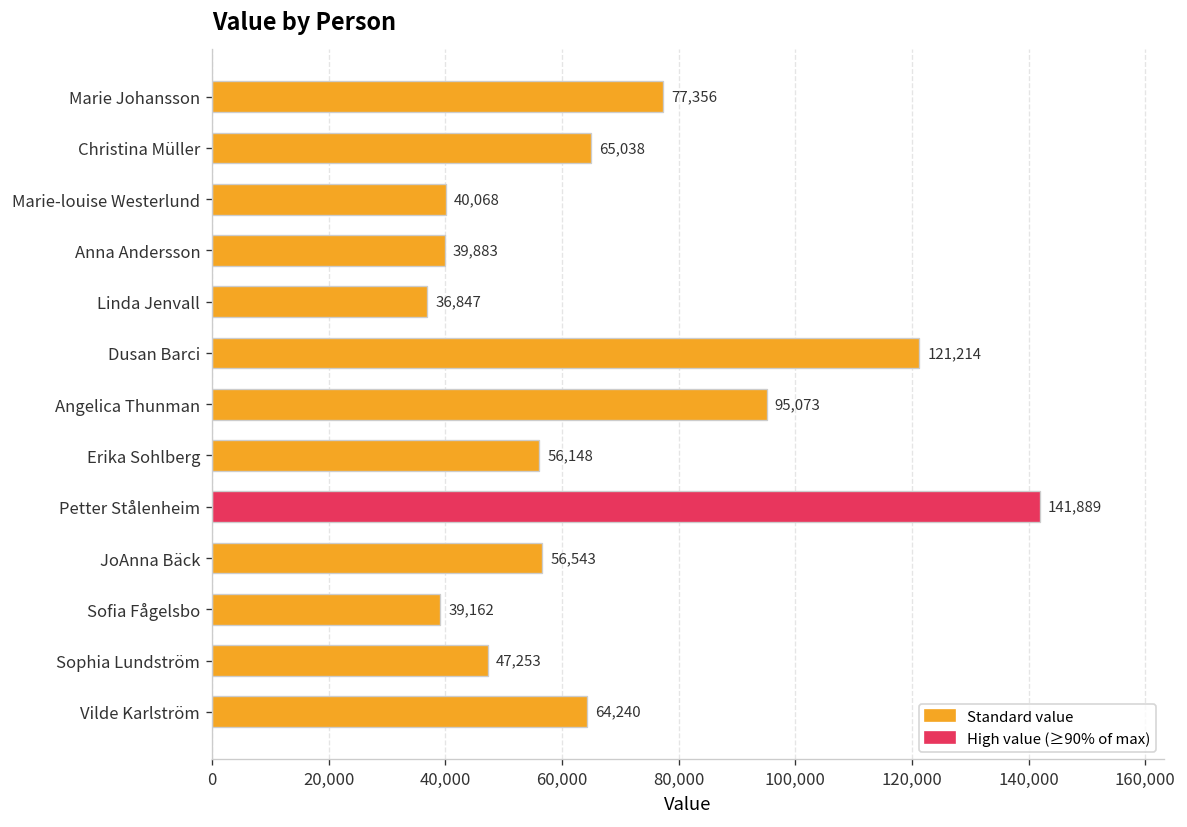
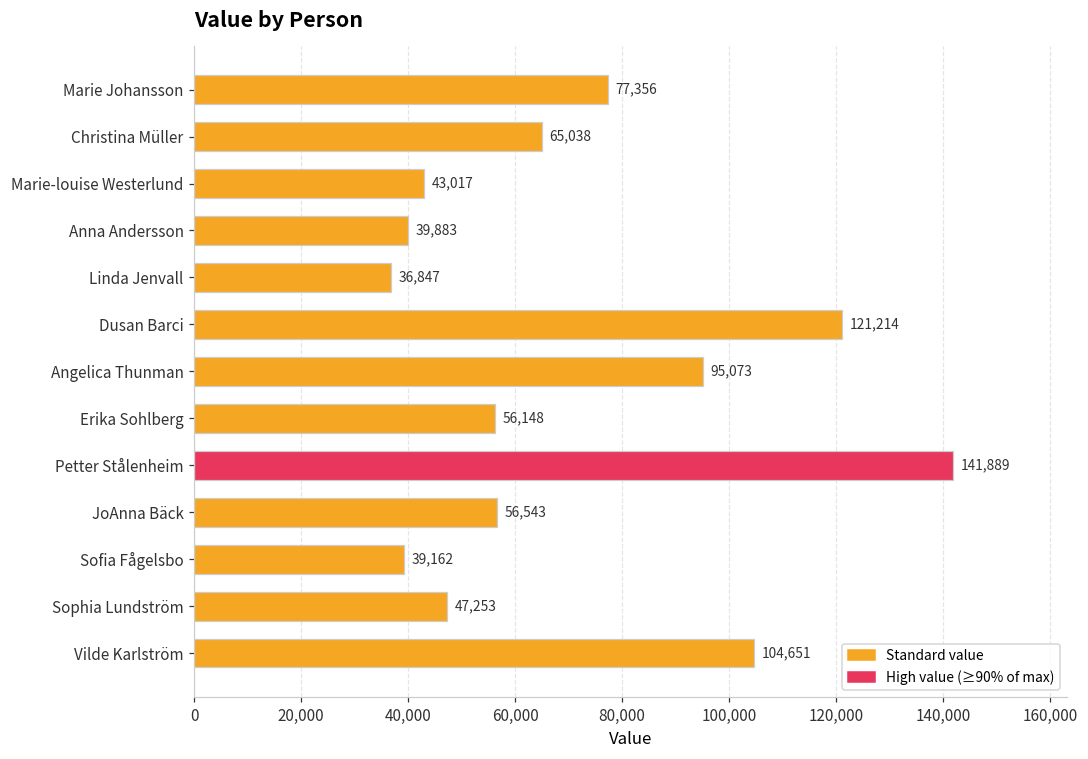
  {
    "Marie Johansson": "77,356",
    "Christina Müller": "65,038",
-   "Marie-louise Westerlund": "40,068",
+   "Marie-louise Westerlund": "43,017",
    "Anna Andersson": "39,883",
    "Linda Jenvall": "36,847",
    "Dusan Barci": "121,214",
    "Angelica Thunman": "95,073",
    "Erika Sohlberg": "56,148",
    "Petter Stålenheim": "141,889",
    "JoAnna Bäck": "56,543",
    "Sofia Fågelsbo": "39,162",
    "Sophia Lundström": "47,253",
-   "Vilde Karlström": "64,240"
+   "Vilde Karlström": "104,651"
  }
